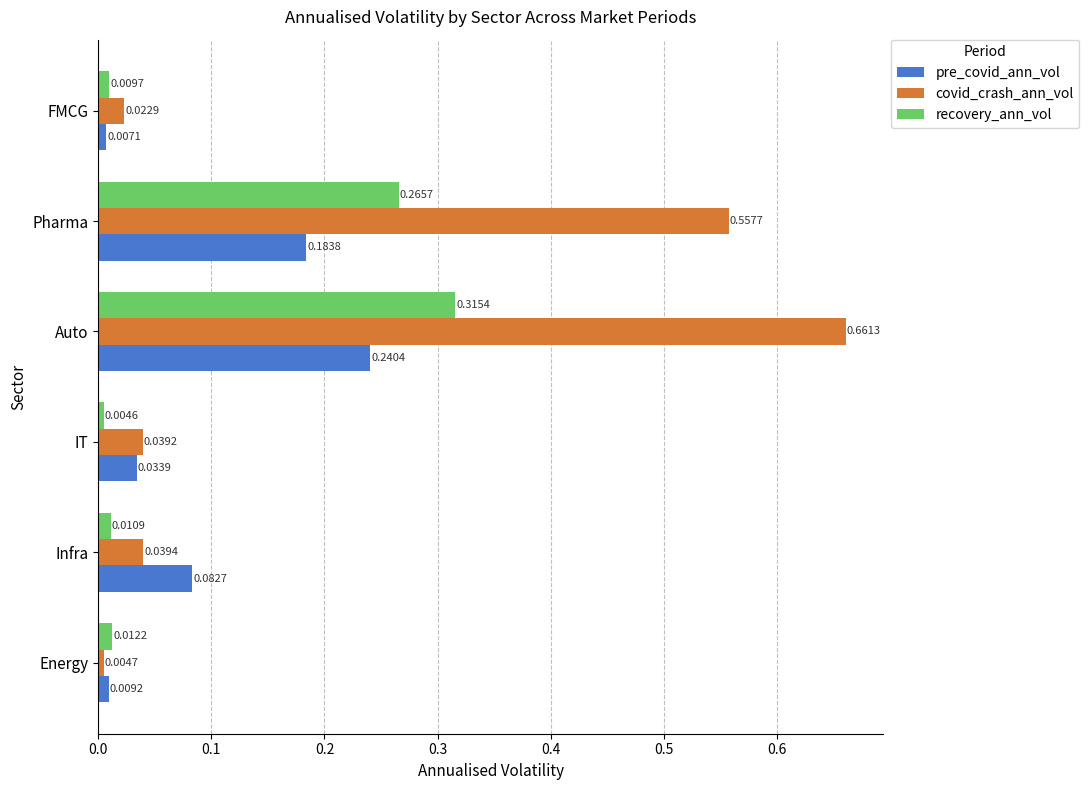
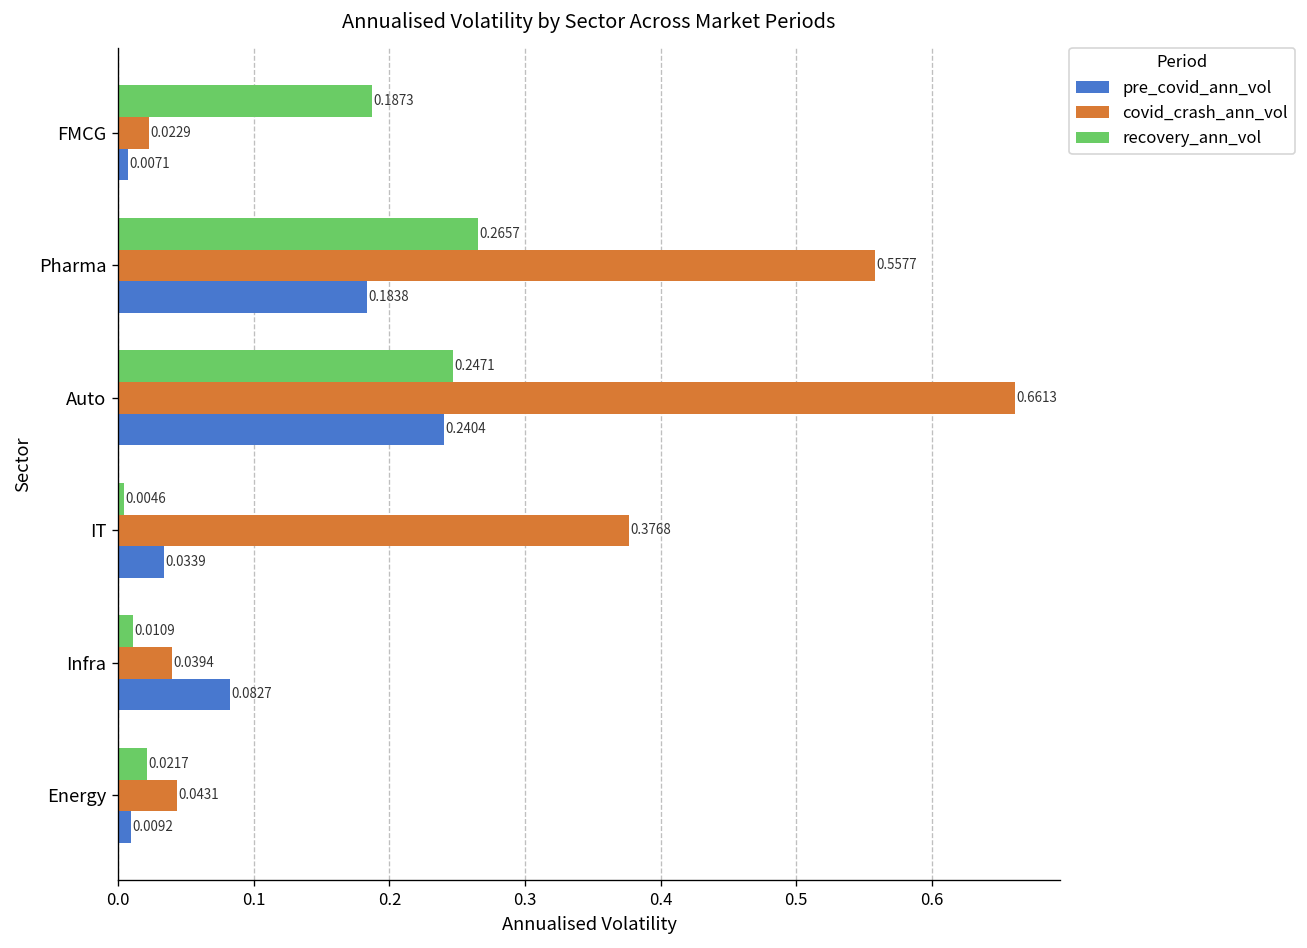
  {
    "pre_covid_ann_vol": {
      "FMCG": 0.0071,
      "Pharma": 0.1838,
      "Auto": 0.2404,
      "IT": 0.0339,
      "Infra": 0.0827,
      "Energy": 0.0092
    },
    "covid_crash_ann_vol": {
      "FMCG": 0.0229,
      "Pharma": 0.5577,
      "Auto": 0.6613,
-     "IT": 0.0392,
+     "IT": 0.3768,
      "Infra": 0.0394,
-     "Energy": 0.0047
+     "Energy": 0.0431
    },
    "recovery_ann_vol": {
-     "FMCG": 0.0097,
+     "FMCG": 0.1873,
      "Pharma": 0.2657,
-     "Auto": 0.3154,
+     "Auto": 0.2471,
      "IT": 0.0046,
      "Infra": 0.0109,
-     "Energy": 0.0122
+     "Energy": 0.0217
    }
  }
